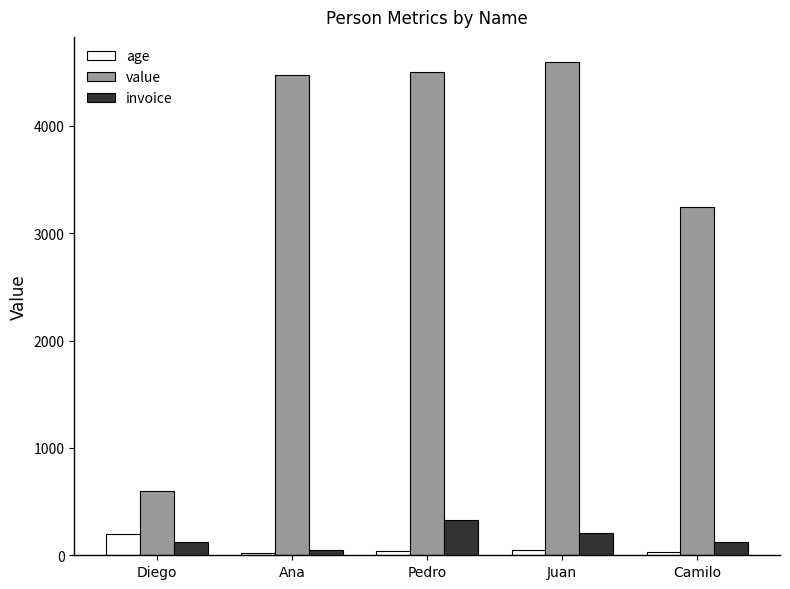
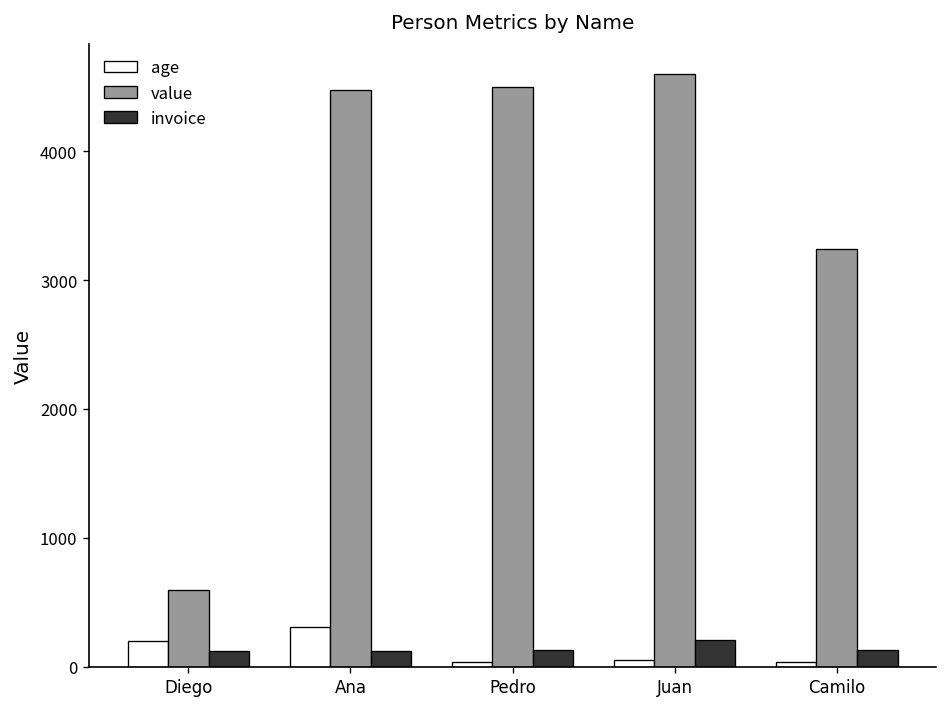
  {
    "age": {
      "Diego": 200,
-     "Ana": 20,
+     "Ana": 310,
      "Pedro": 40,
      "Juan": 50,
      "Camilo": 30
    },
    "value": {
      "Diego": 600,
      "Ana": 4480,
      "Pedro": 4500,
      "Juan": 4600,
      "Camilo": 3250
    },
    "invoice": {
      "Diego": 120,
-     "Ana": 50,
-     "Pedro": 330,
+     "Ana": 120,
+     "Pedro": 130,
      "Juan": 210,
      "Camilo": 130
    }
  }
